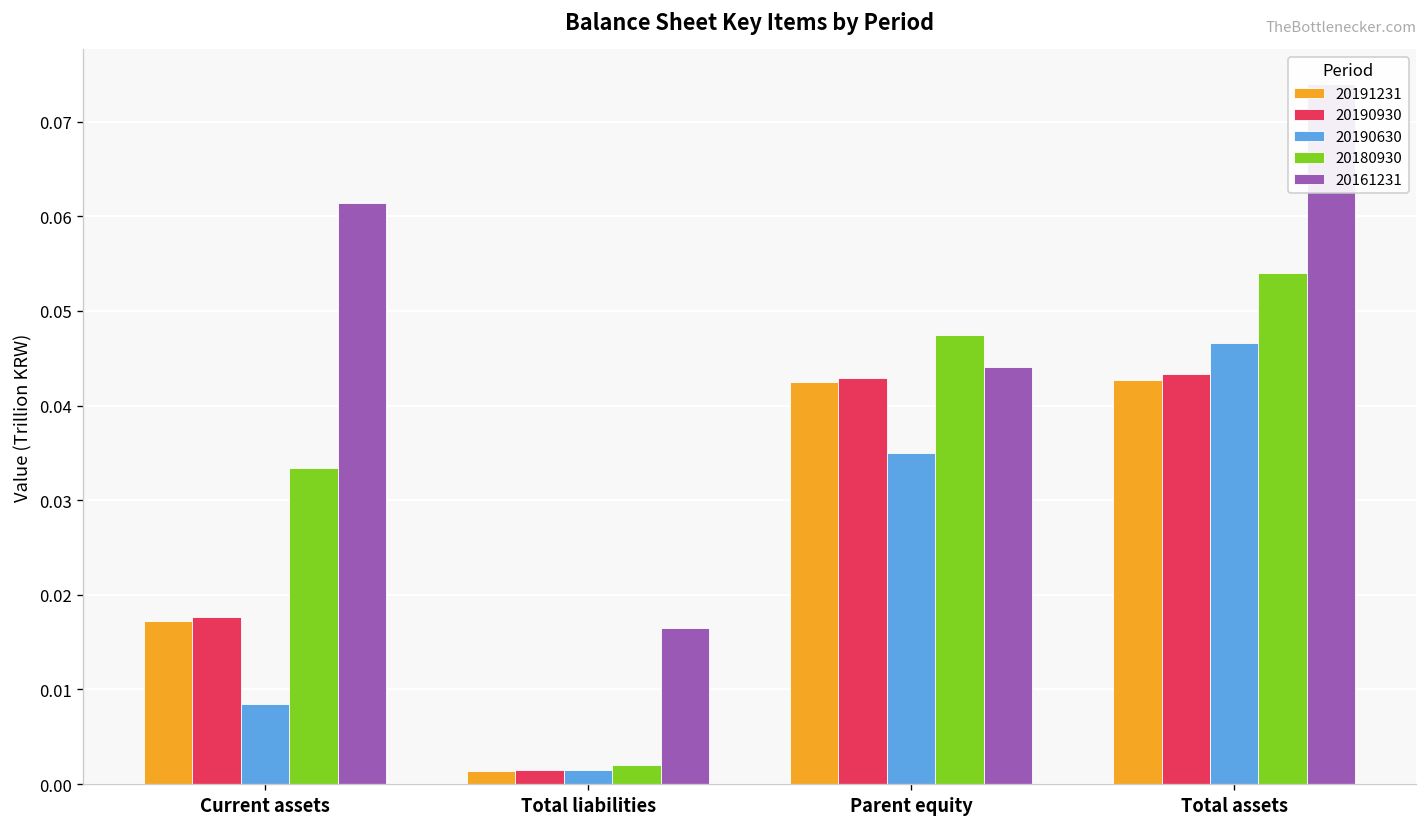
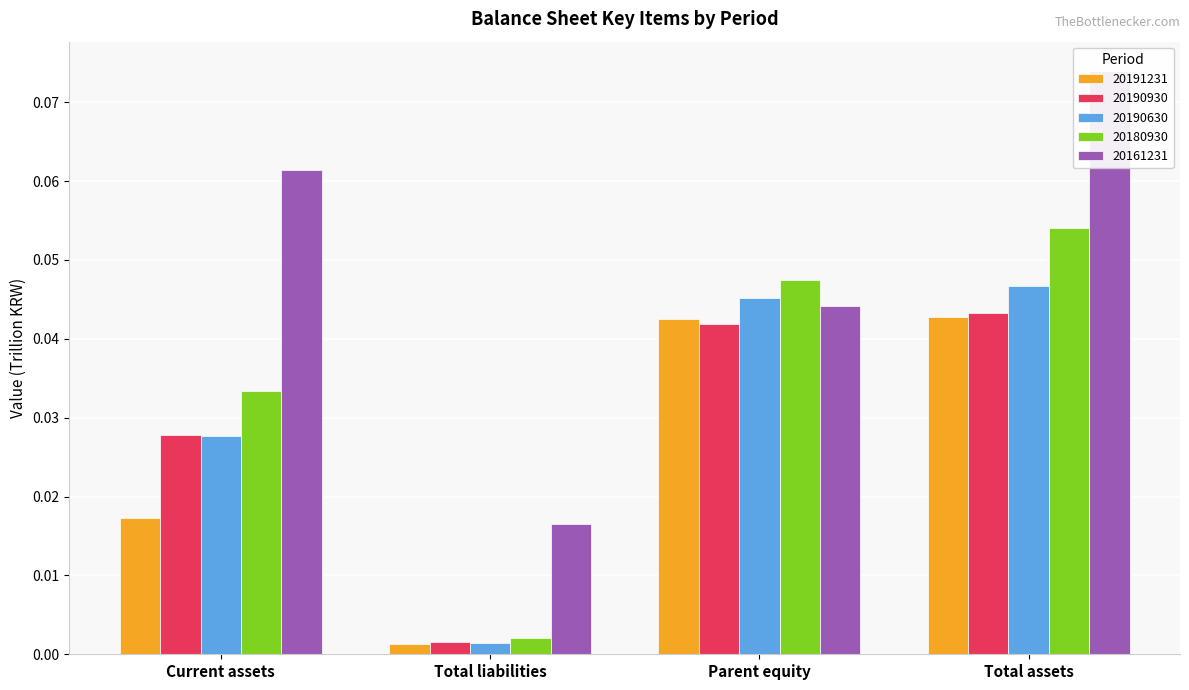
  {
    "20191231": {
      "Current assets": 0.017,
      "Total liabilities": 0.001,
      "Parent equity": 0.043,
      "Total assets": 0.043
    },
    "20190930": {
-     "Current assets": 0.018,
+     "Current assets": 0.028,
      "Total liabilities": 0.002,
-     "Parent equity": 0.043,
+     "Parent equity": 0.042,
      "Total assets": 0.043
    },
    "20190630": {
-     "Current assets": 0.009,
+     "Current assets": 0.028,
      "Total liabilities": 0.001,
-     "Parent equity": 0.035,
+     "Parent equity": 0.045,
      "Total assets": 0.047
    },
    "20180930": {
      "Current assets": 0.033,
      "Total liabilities": 0.002,
      "Parent equity": 0.047,
      "Total assets": 0.054
    },
    "20161231": {
      "Current assets": 0.061,
      "Total liabilities": 0.017,
      "Parent equity": 0.044
    }
  }
